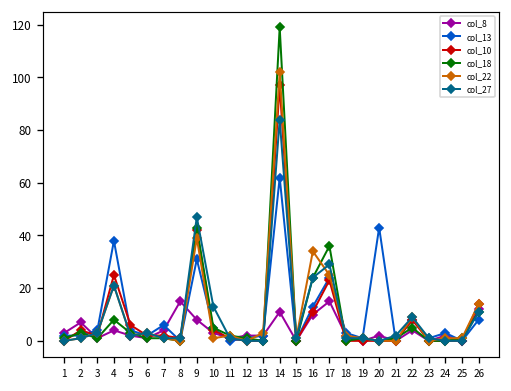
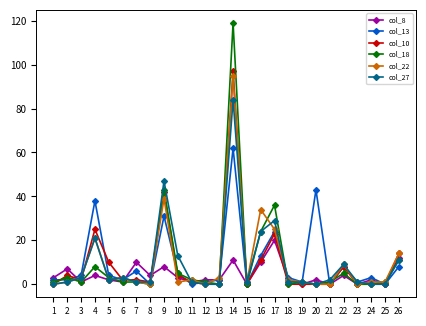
  {
    "col_8": {
      "2": 7,
      "4": 4,
-     "7": 4,
-     "8": 15,
+     "7": 10,
+     "8": 4,
      "9": 8,
      "14": 11,
-     "17": 15,
+     "17": 20,
      "20": 2
    },
    "col_13": {
      "4": 38,
      "7": 6,
      "9": 31,
      "14": 62,
      "16": 13,
      "20": 43,
      "26": 8
    },
    "col_10": {
      "4": 25,
-     "5": 6,
+     "5": 10,
      "14": 97
    },
    "col_18": {
      "4": 8,
      "14": 119,
      "17": 36
    },
    "col_22": {
      "9": 39,
      "10": 1,
-     "14": 102,
+     "14": 95,
      "16": 34
    },
    "col_27": {
      "9": 47,
      "10": 13,
      "14": 84,
      "17": 29
    }
  }
